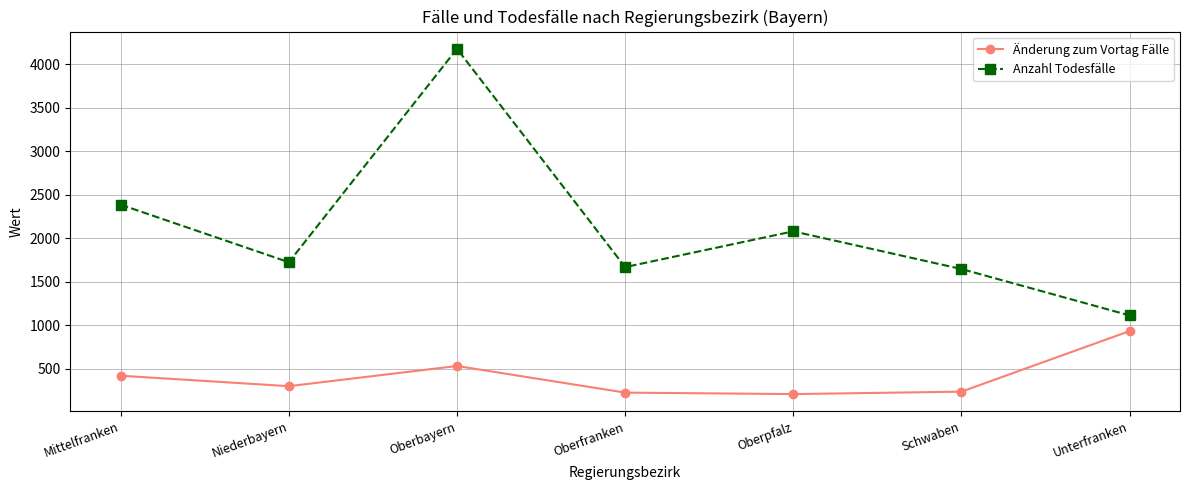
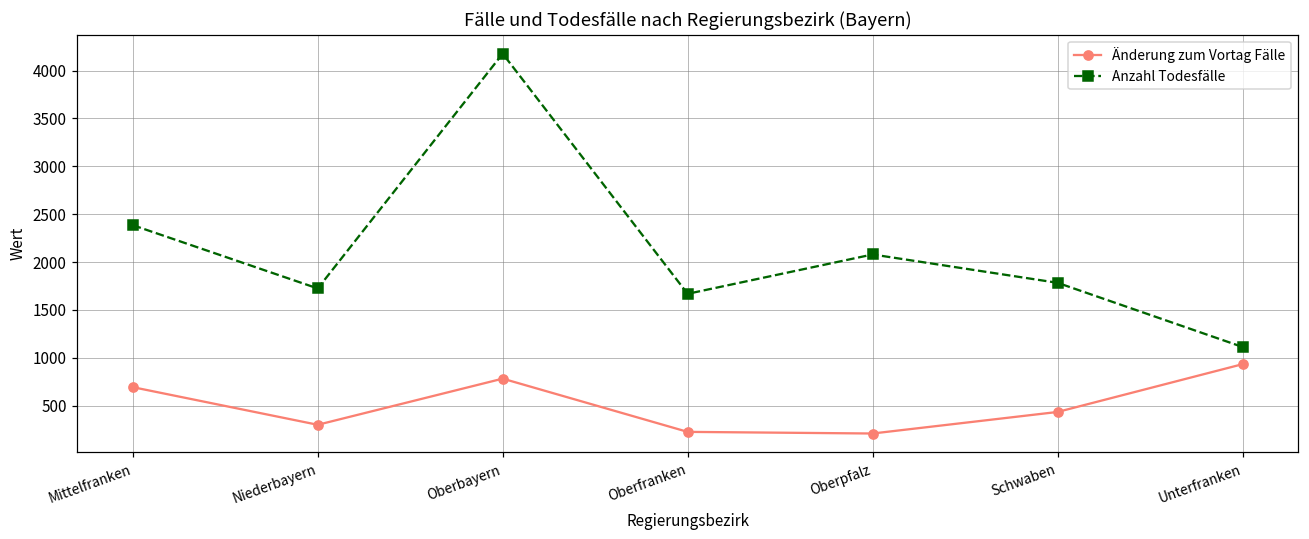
  {
    "Änderung zum Vortag Fälle": {
-     "Mittelfranken": 400,
+     "Mittelfranken": 700,
      "Niederbayern": 300,
-     "Oberbayern": 500,
+     "Oberbayern": 800,
      "Oberfranken": 200,
      "Oberpfalz": 200,
-     "Schwaben": 200,
+     "Schwaben": 400,
      "Unterfranken": 900
    },
    "Anzahl Todesfälle": {
      "Mittelfranken": 2400,
      "Niederbayern": 1700,
      "Oberbayern": 4200,
      "Oberfranken": 1700,
      "Oberpfalz": 2100,
-     "Schwaben": 1600,
+     "Schwaben": 1800,
      "Unterfranken": 1100
    }
  }
